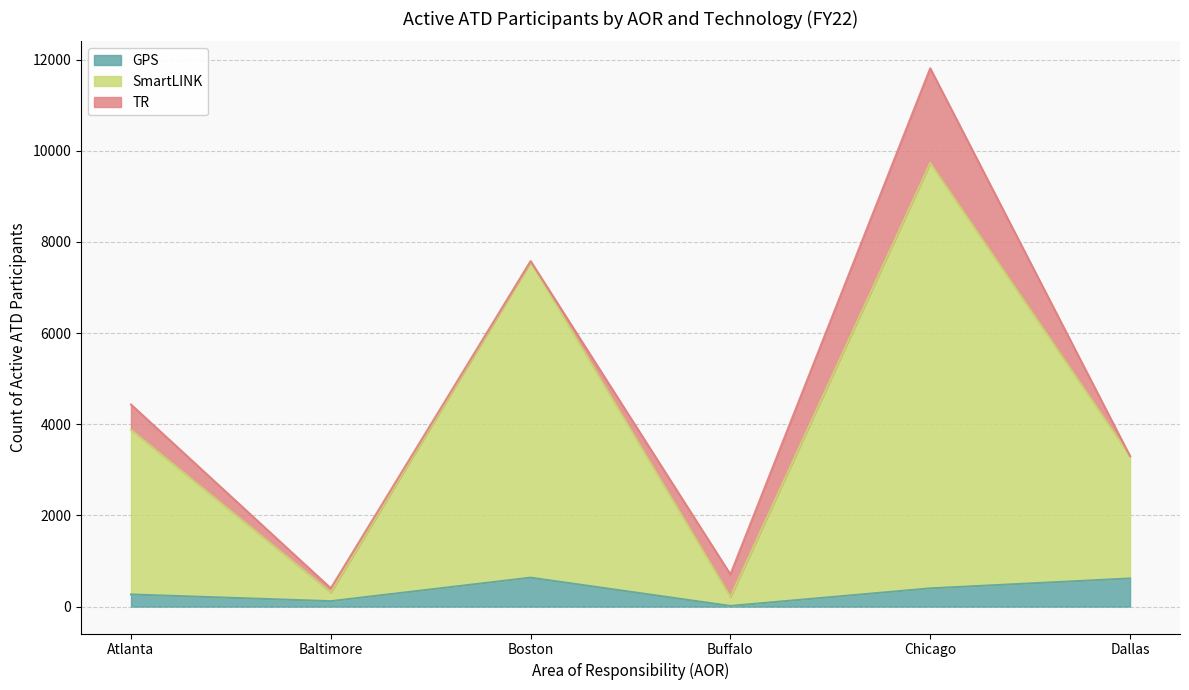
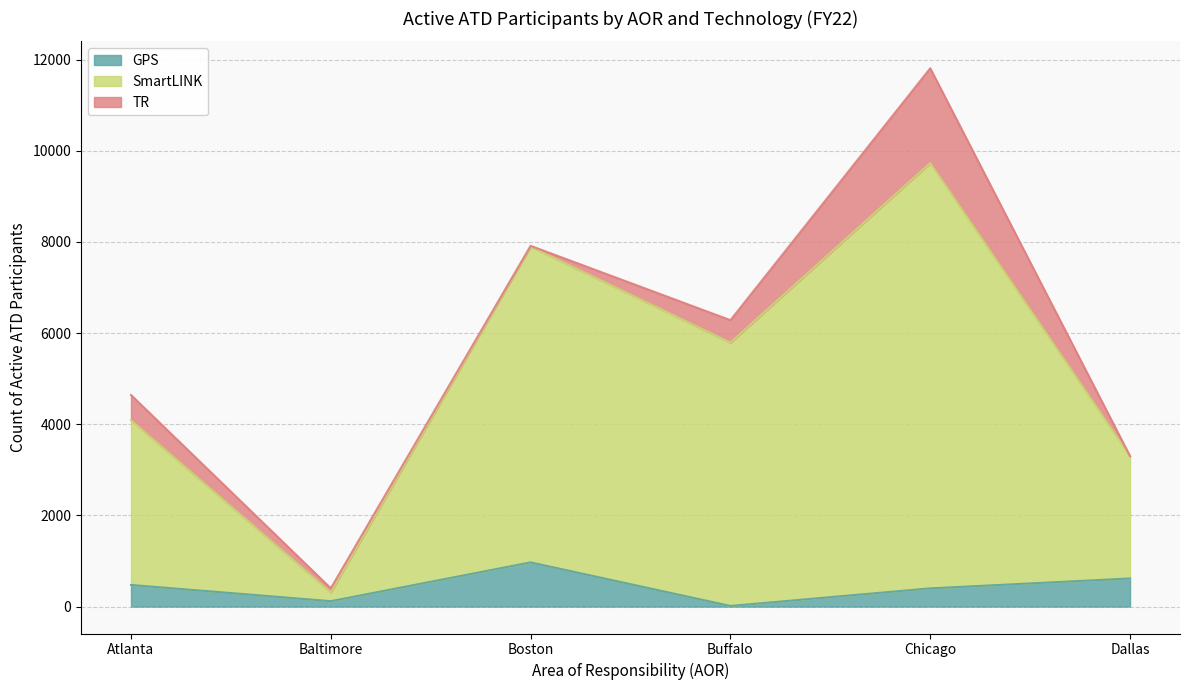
  {
    "GPS": {
-     "Atlanta": 300,
+     "Atlanta": 500,
      "Baltimore": 100,
-     "Boston": 600,
+     "Boston": 1000,
      "Buffalo": 0,
      "Chicago": 400,
      "Dallas": 600
    },
    "SmartLINK": {
      "Atlanta": 3600,
      "Baltimore": 200,
-     "Buffalo": 200,
+     "Buffalo": 5800,
      "Chicago": 9300
    },
    "TR": {
      "Atlanta": 600,
      "Baltimore": 100,
      "Buffalo": 500,
      "Chicago": 2100
    }
  }
